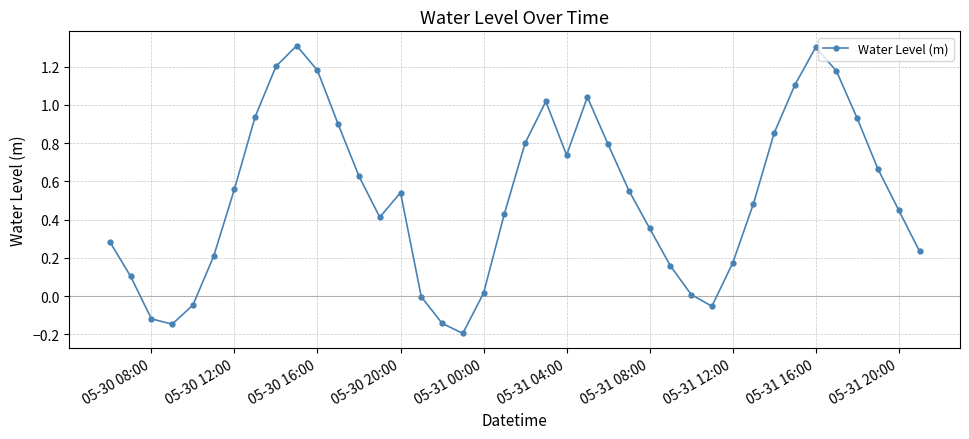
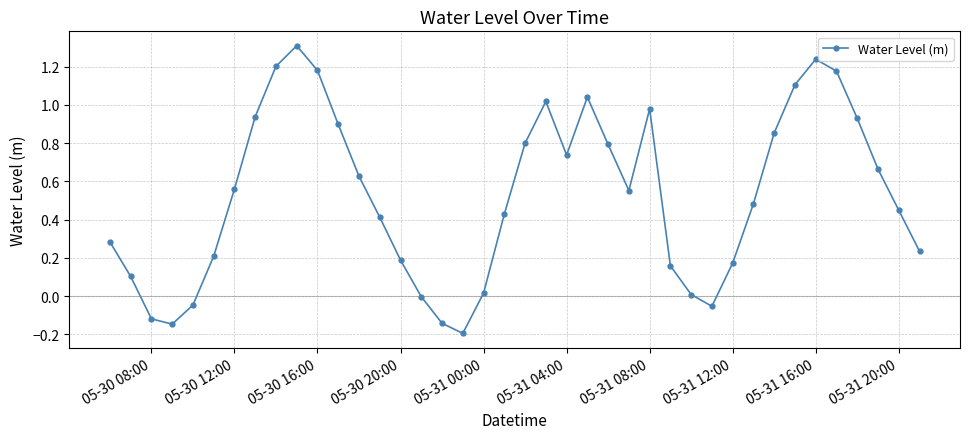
  {
    "05-30 08:00": -0.12,
    "05-30 12:00": 0.56,
    "05-30 16:00": 1.18,
-   "05-30 20:00": 0.54,
+   "05-30 20:00": 0.19,
    "05-31 00:00": 0.02,
    "05-31 04:00": 0.74,
-   "05-31 08:00": 0.35,
+   "05-31 08:00": 0.98,
    "05-31 12:00": 0.17,
-   "05-31 16:00": 1.30,
+   "05-31 16:00": 1.24,
    "05-31 20:00": 0.45
  }
